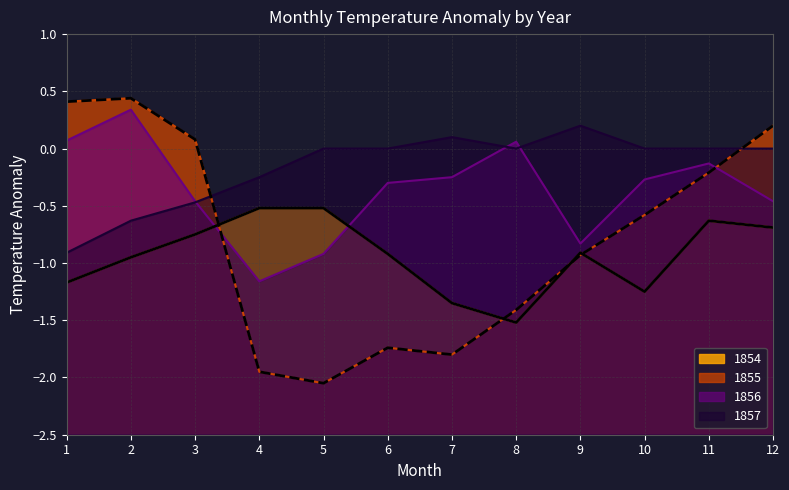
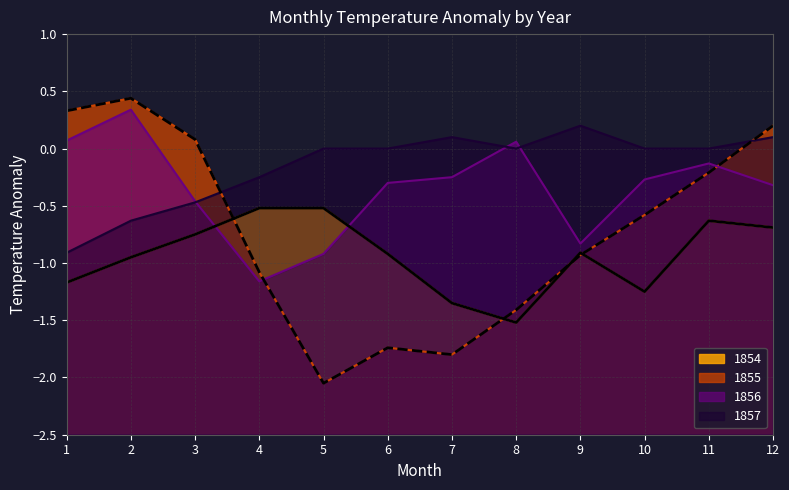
  {
    "1854": {
      "1": -1.17,
      "2": -0.95,
      "3": -0.75,
      "4": -0.52,
      "5": -0.52,
      "6": -0.92,
      "7": -1.35,
      "8": -1.52,
      "10": -1.25,
      "11": -0.63,
      "12": -0.69
    },
    "1855": {
-     "1": 0.41,
+     "1": 0.33,
      "2": 0.44,
      "3": 0.08,
-     "4": -1.95,
+     "4": -1.08,
      "5": -2.05,
      "6": -1.74,
      "7": -1.80,
      "8": -1.41,
      "10": -0.58,
      "11": -0.21,
      "12": 0.20
    },
    "1856": {
      "1": 0.07,
      "2": 0.34,
      "4": -1.16,
      "5": -0.92,
      "6": -0.30,
      "7": -0.25,
      "8": 0.06,
      "9": -0.83,
      "10": -0.27,
      "11": -0.13,
-     "12": -0.46
+     "12": -0.32
    },
    "1857": {
      "1": -0.9,
      "2": -0.63,
      "4": -0.25,
      "5": 0.0,
      "6": 0.0,
      "7": 0.1,
      "8": 0.0,
      "9": 0.2,
      "10": 0.0,
      "11": 0.0,
-     "12": 0.0
+     "12": 0.1
    }
  }
